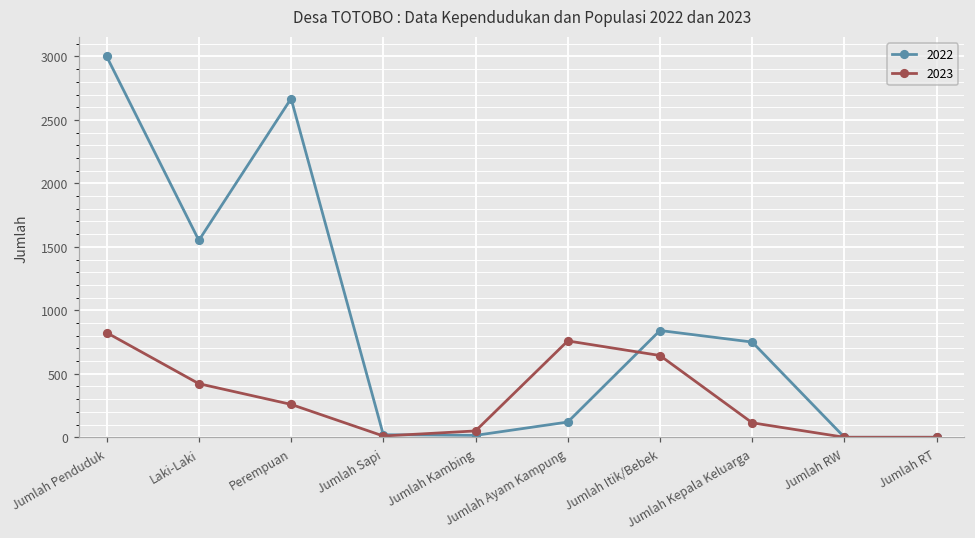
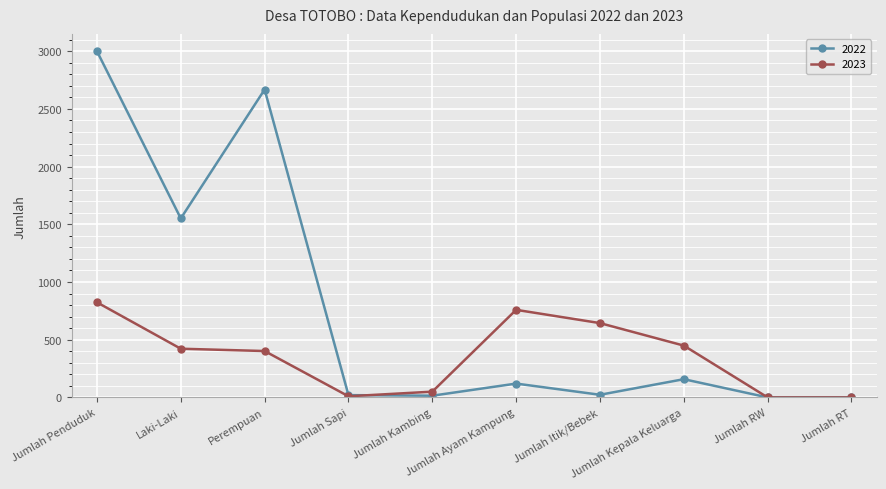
  {
    "2022": {
      "Jumlah Penduduk": 3000,
      "Laki-Laki": 1550,
      "Perempuan": 2670,
      "Jumlah Kambing": 20,
      "Jumlah Ayam Kampung": 120,
-     "Jumlah Itik/Bebek": 840,
-     "Jumlah Kepala Keluarga": 750
+     "Jumlah Itik/Bebek": 20,
+     "Jumlah Kepala Keluarga": 160
    },
    "2023": {
      "Jumlah Penduduk": 820,
      "Laki-Laki": 420,
-     "Perempuan": 260,
+     "Perempuan": 400,
      "Jumlah Kambing": 50,
      "Jumlah Ayam Kampung": 760,
      "Jumlah Itik/Bebek": 640,
-     "Jumlah Kepala Keluarga": 110
+     "Jumlah Kepala Keluarga": 450
    }
  }
